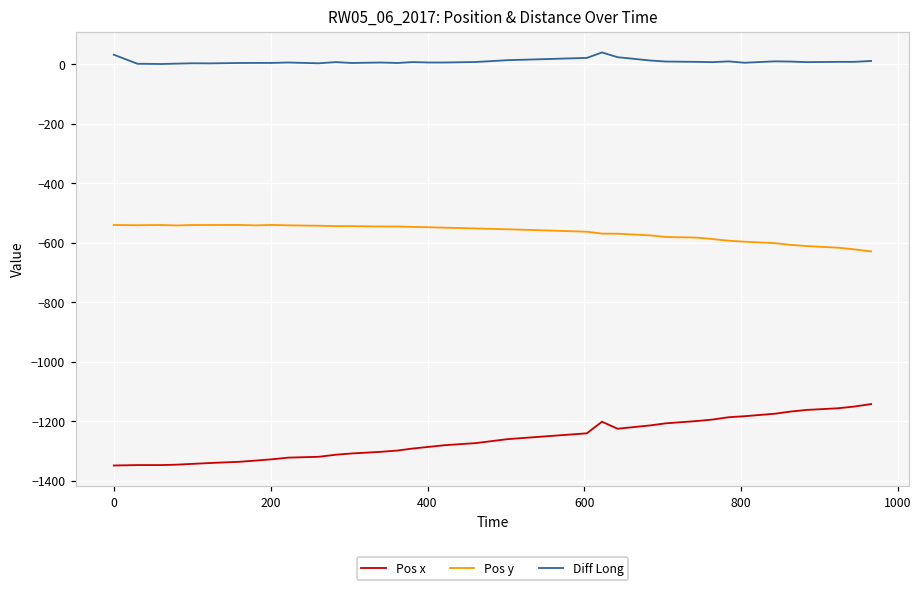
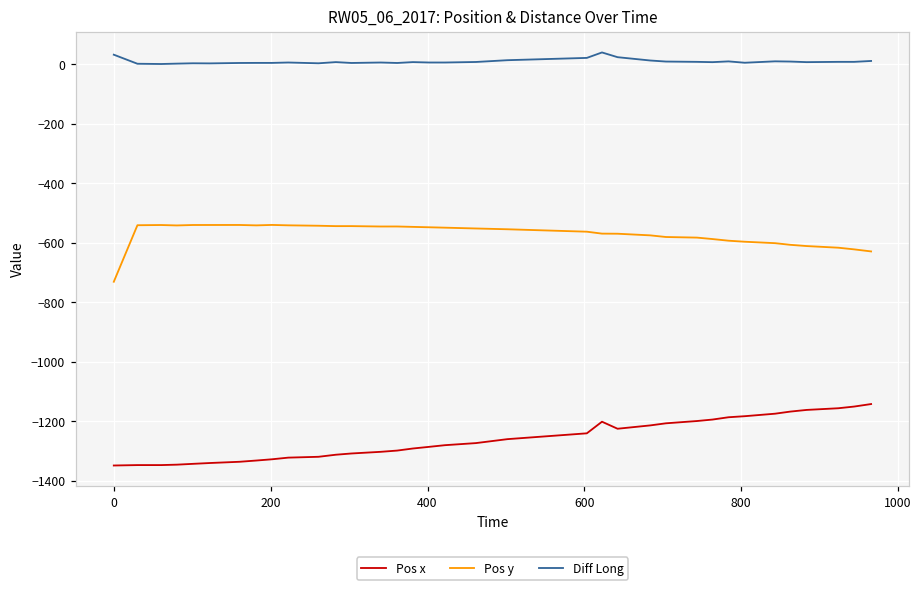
  {
    "Pos x": {
      "0": -1350
    },
    "Pos y": {
-     "0": -540
+     "0": -730
    },
    "Diff Long": {
      "0": 30
    }
  }
